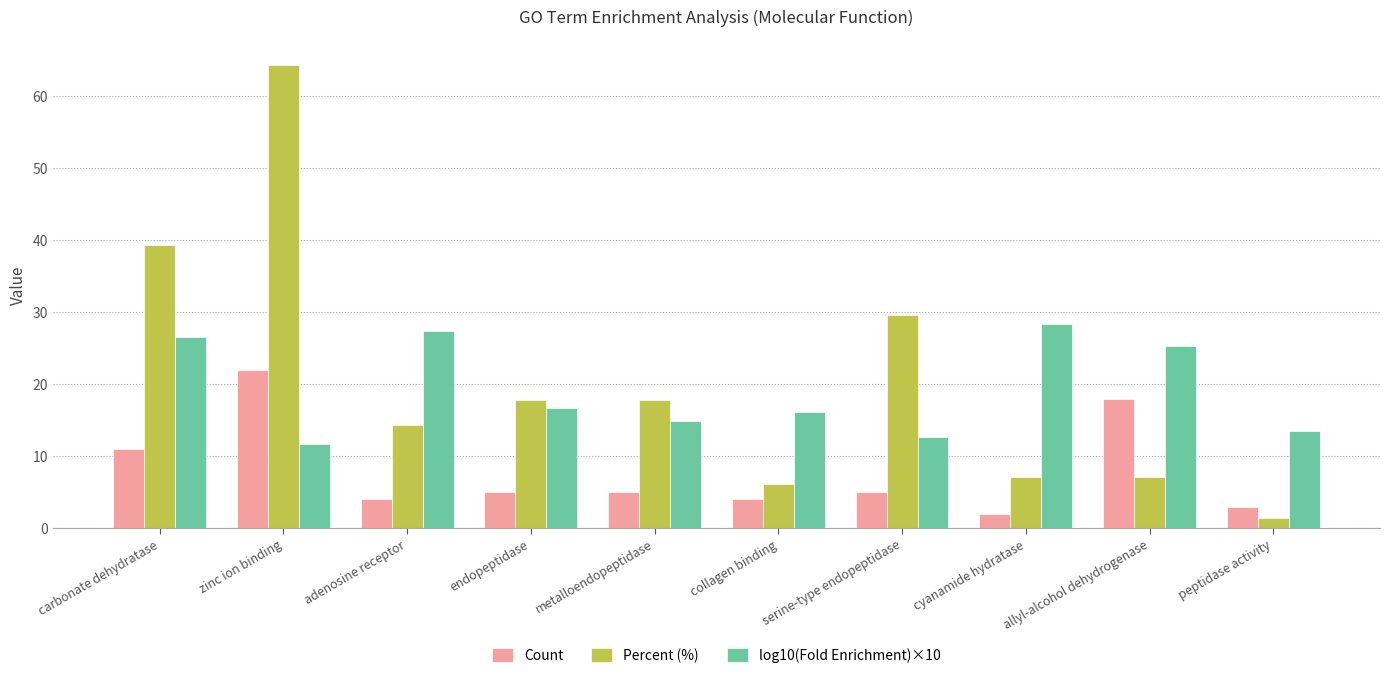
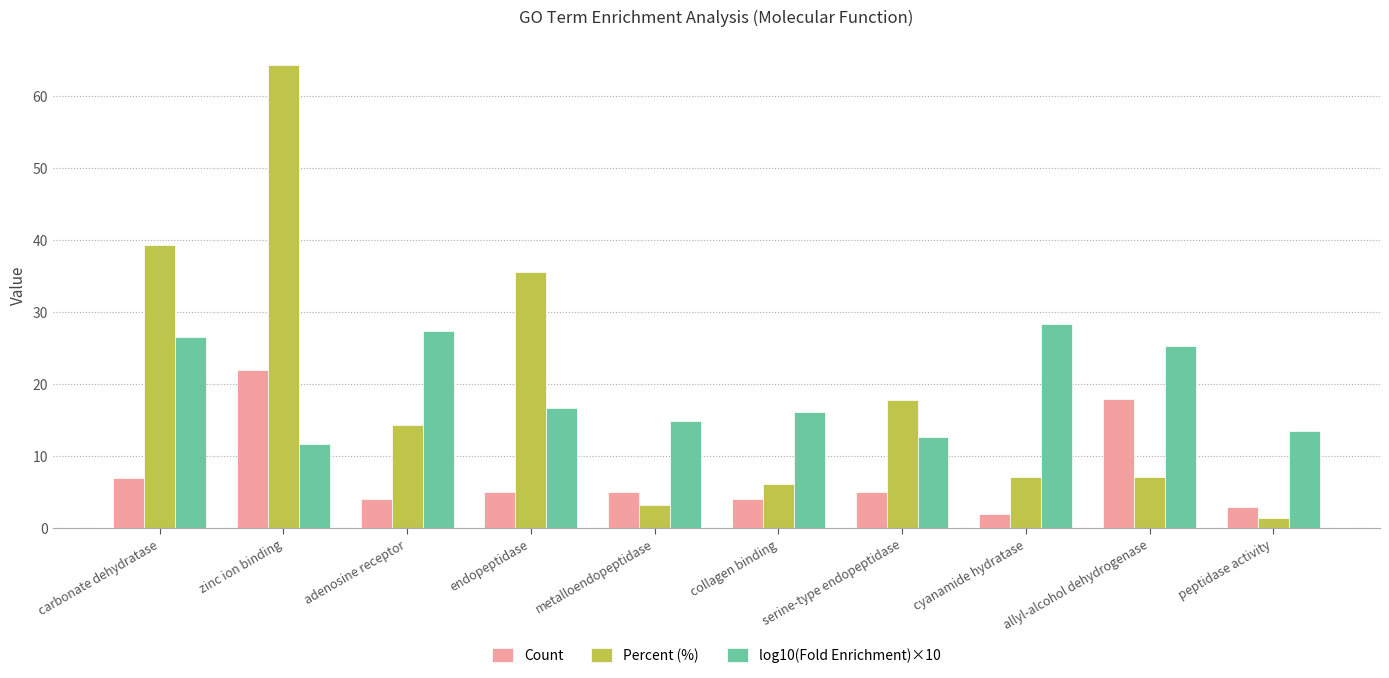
  {
    "Count": {
-     "carbonate dehydratase": 11,
+     "carbonate dehydratase": 7,
      "zinc ion binding": 22,
      "adenosine receptor": 4,
      "endopeptidase": 5,
      "metalloendopeptidase": 5,
      "collagen binding": 4,
      "serine-type endopeptidase": 5,
      "cyanamide hydratase": 2,
      "allyl-alcohol dehydrogenase": 18,
      "peptidase activity": 3
    },
    "Percent (%)": {
      "carbonate dehydratase": 39,
      "zinc ion binding": 64,
      "adenosine receptor": 14,
-     "endopeptidase": 18,
-     "metalloendopeptidase": 18,
+     "endopeptidase": 36,
+     "metalloendopeptidase": 3,
      "collagen binding": 6,
-     "serine-type endopeptidase": 30,
+     "serine-type endopeptidase": 18,
      "cyanamide hydratase": 7,
      "allyl-alcohol dehydrogenase": 7,
      "peptidase activity": 1
    },
    "log10(Fold Enrichment)×10": {
      "carbonate dehydratase": 27,
      "zinc ion binding": 12,
      "adenosine receptor": 27,
      "endopeptidase": 17,
      "metalloendopeptidase": 15,
      "collagen binding": 16,
      "serine-type endopeptidase": 13,
      "cyanamide hydratase": 28,
      "allyl-alcohol dehydrogenase": 25,
      "peptidase activity": 13
    }
  }
